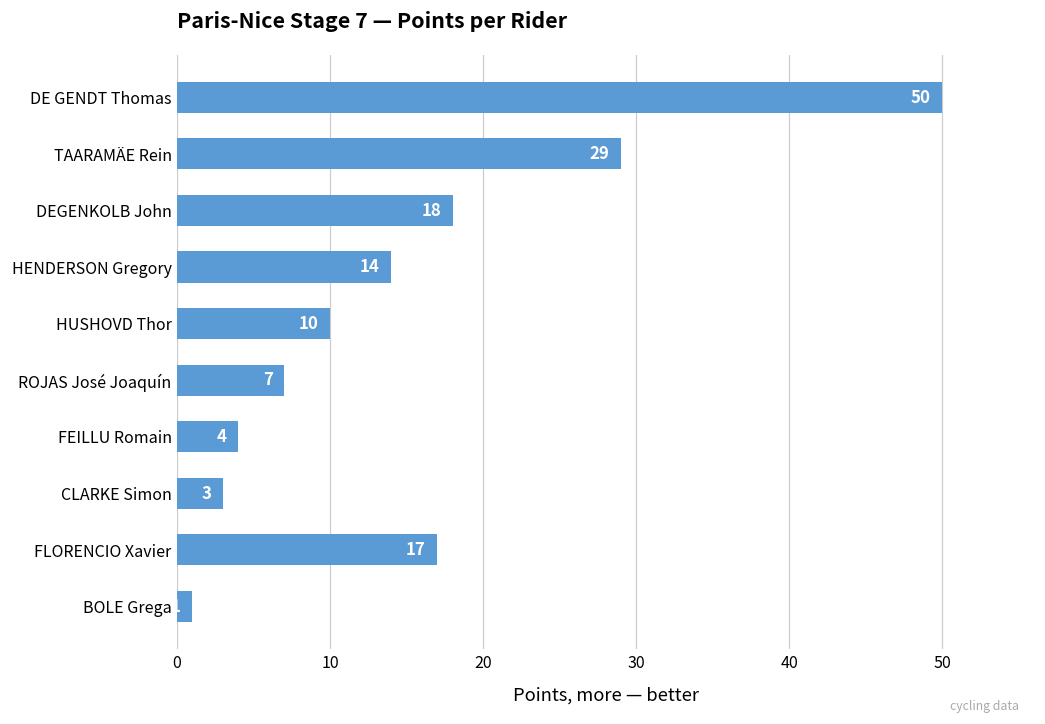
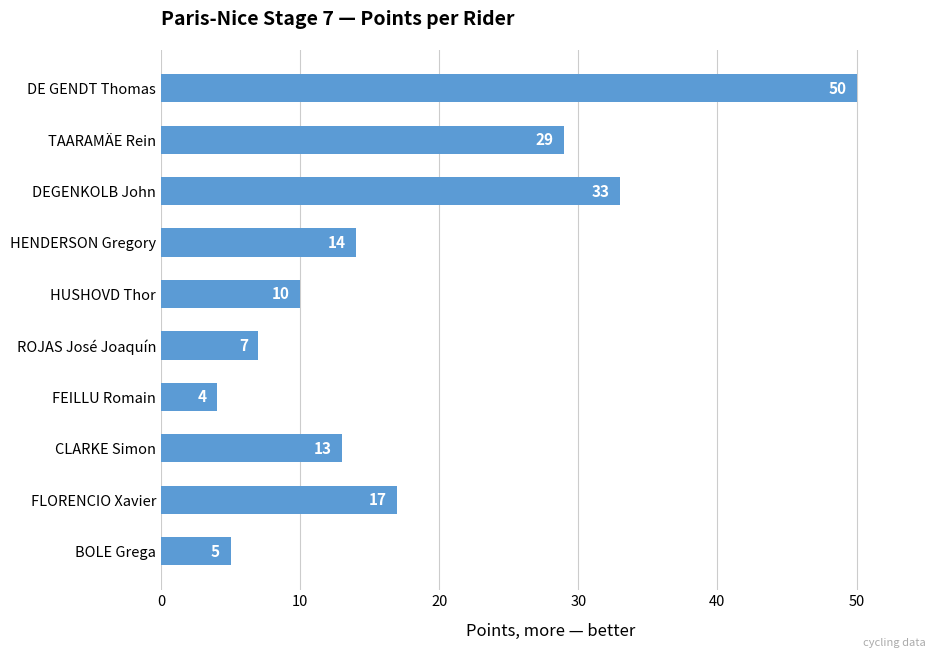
  {
    "DE GENDT Thomas": 50,
    "TAARAMÄE Rein": 29,
-   "DEGENKOLB John": 18,
+   "DEGENKOLB John": 33,
    "HENDERSON Gregory": 14,
    "HUSHOVD Thor": 10,
    "ROJAS José Joaquín": 7,
    "FEILLU Romain": 4,
-   "CLARKE Simon": 3,
+   "CLARKE Simon": 13,
    "FLORENCIO Xavier": 17,
-   "BOLE Grega": 1
+   "BOLE Grega": 5
  }
